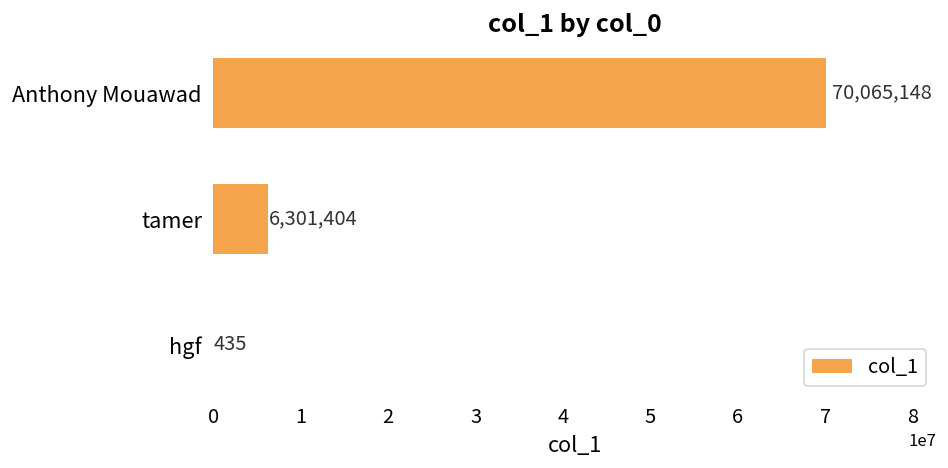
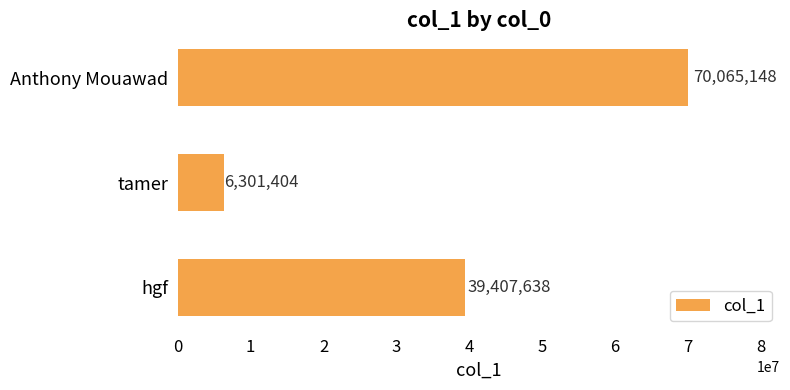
  {
    "Anthony Mouawad": "70,065,148",
    "tamer": "6,301,404",
-   "hgf": "435"
+   "hgf": "39,407,638"
  }
